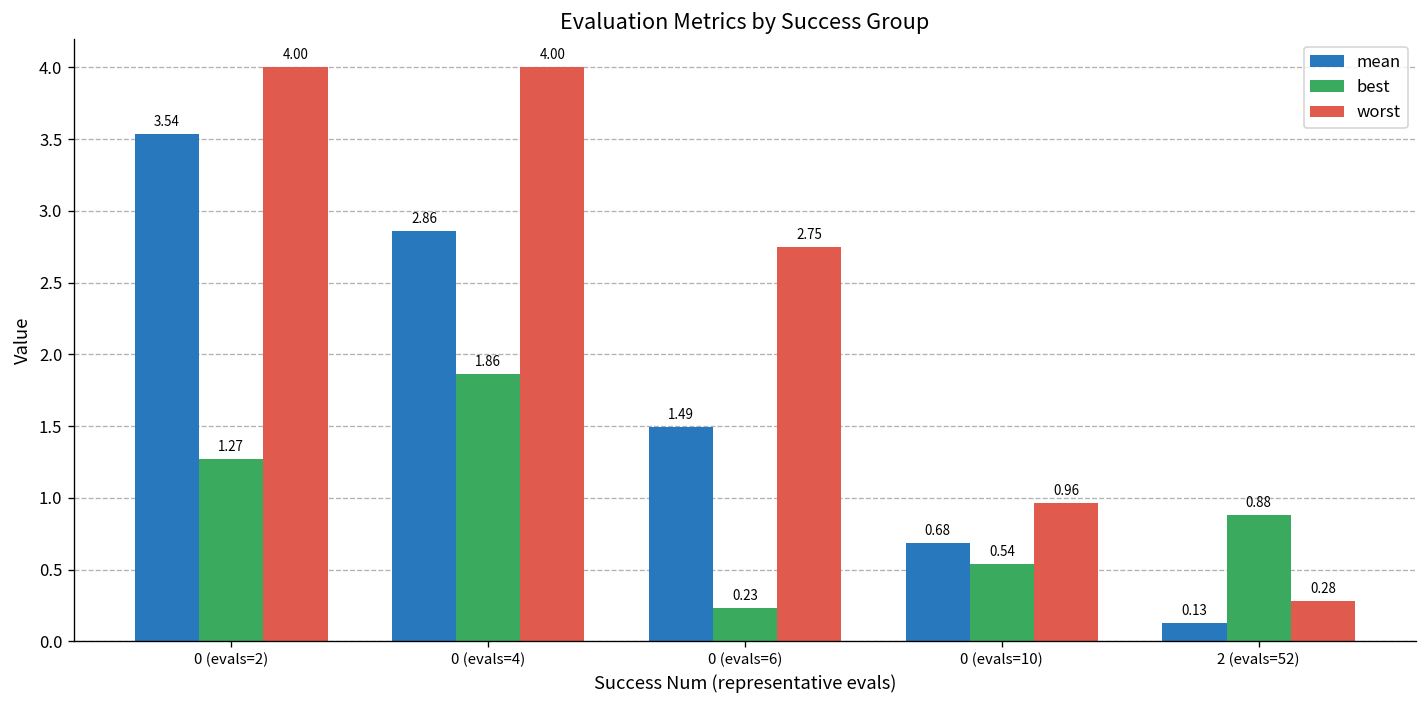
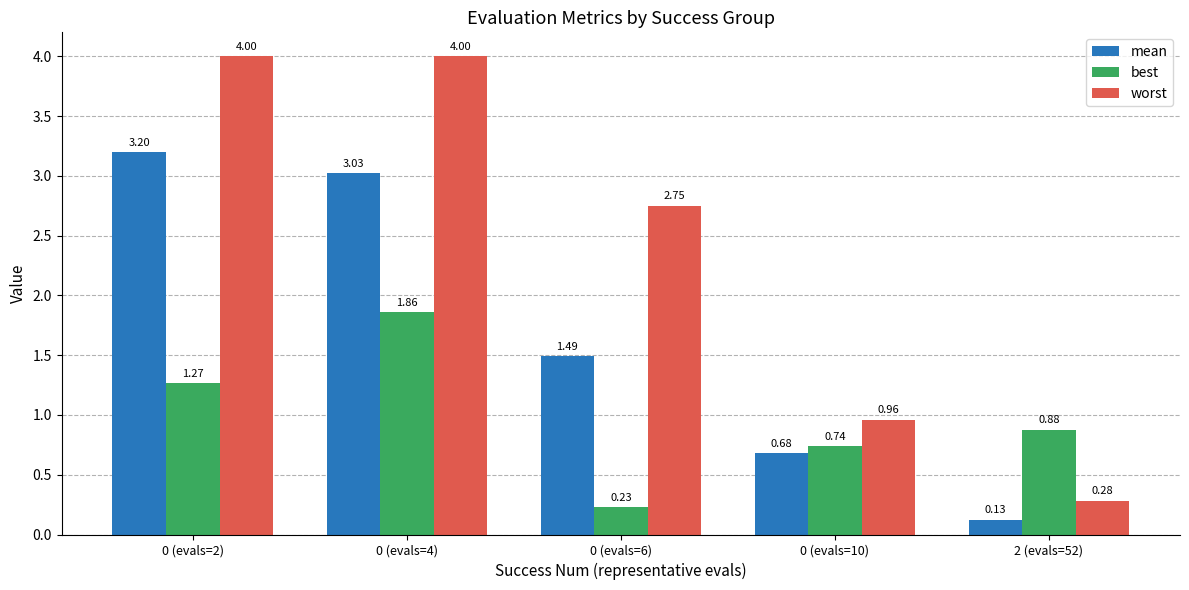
  {
    "mean": {
-     "0 (evals=2)": 3.54,
-     "0 (evals=4)": 2.86,
+     "0 (evals=2)": 3.20,
+     "0 (evals=4)": 3.03,
      "0 (evals=6)": 1.49,
      "0 (evals=10)": 0.68,
      "2 (evals=52)": 0.13
    },
    "best": {
      "0 (evals=2)": 1.27,
      "0 (evals=4)": 1.86,
      "0 (evals=6)": 0.23,
-     "0 (evals=10)": 0.54,
+     "0 (evals=10)": 0.74,
      "2 (evals=52)": 0.88
    },
    "worst": {
      "0 (evals=2)": 4.00,
      "0 (evals=4)": 4.00,
      "0 (evals=6)": 2.75,
      "0 (evals=10)": 0.96,
      "2 (evals=52)": 0.28
    }
  }
